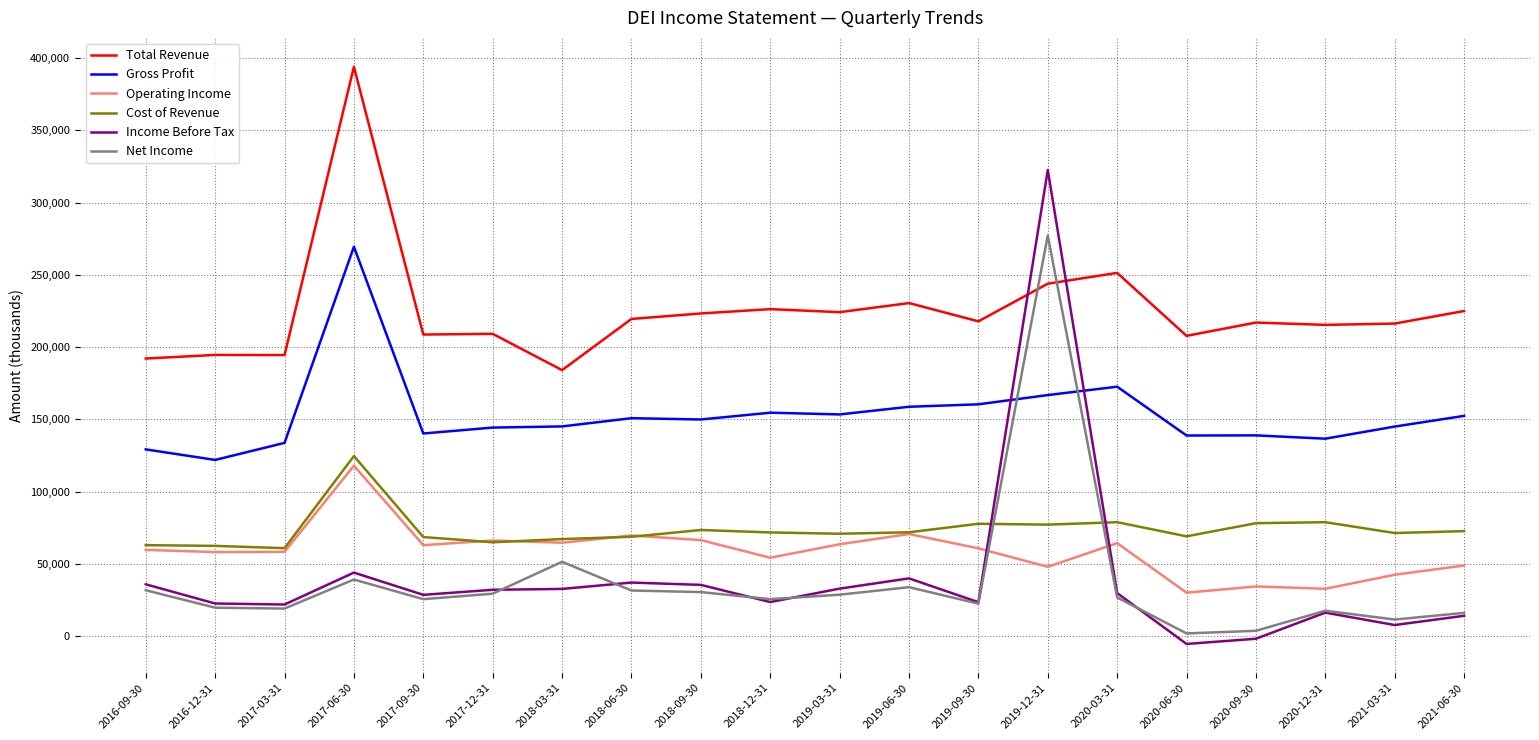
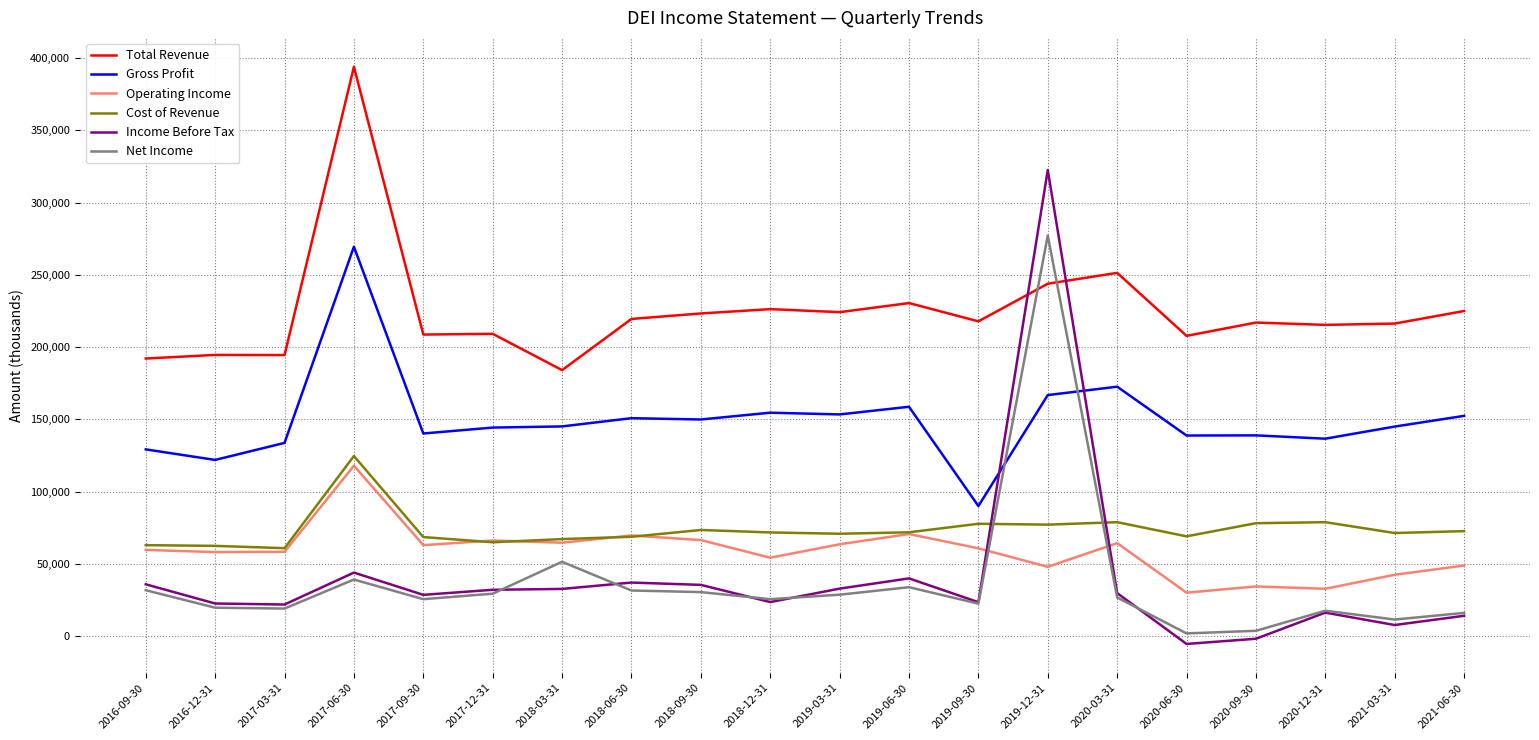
  {
    "Total Revenue": {
      "2016-09-30": "192,000",
      "2016-12-31": "195,000",
      "2017-03-31": "195,000",
      "2017-06-30": "394,000",
      "2017-09-30": "209,000",
      "2017-12-31": "209,000",
      "2018-03-31": "184,000",
      "2018-06-30": "220,000",
      "2018-09-30": "223,000",
      "2018-12-31": "226,000",
      "2019-03-31": "224,000",
      "2019-06-30": "231,000",
      "2019-09-30": "218,000",
      "2019-12-31": "244,000",
      "2020-03-31": "251,000",
      "2020-06-30": "208,000",
      "2020-09-30": "217,000",
      "2020-12-31": "215,000",
      "2021-03-31": "216,000",
      "2021-06-30": "225,000"
    },
    "Gross Profit": {
      "2016-09-30": "129,000",
      "2016-12-31": "122,000",
      "2017-03-31": "134,000",
      "2017-06-30": "270,000",
      "2017-09-30": "140,000",
      "2017-12-31": "144,000",
      "2018-03-31": "145,000",
      "2018-06-30": "151,000",
      "2018-09-30": "150,000",
      "2018-12-31": "155,000",
      "2019-03-31": "153,000",
      "2019-06-30": "159,000",
-     "2019-09-30": "160,000",
+     "2019-09-30": "90,000",
      "2019-12-31": "167,000",
      "2020-03-31": "173,000",
      "2020-06-30": "139,000",
      "2020-09-30": "139,000",
      "2020-12-31": "137,000",
      "2021-03-31": "145,000",
      "2021-06-30": "152,000"
    },
    "Operating Income": {
      "2016-09-30": "60,000",
      "2016-12-31": "58,000",
      "2017-03-31": "58,000",
      "2017-06-30": "118,000",
      "2017-09-30": "63,000",
      "2018-03-31": "65,000",
      "2018-09-30": "66,000",
      "2018-12-31": "54,000",
      "2019-03-31": "64,000",
      "2019-09-30": "61,000",
      "2019-12-31": "48,000",
      "2020-03-31": "64,000",
      "2020-06-30": "30,000",
      "2020-09-30": "34,000",
      "2020-12-31": "33,000",
      "2021-03-31": "42,000",
      "2021-06-30": "49,000"
    },
    "Cost of Revenue": {
      "2016-09-30": "63,000",
      "2016-12-31": "62,000",
      "2017-03-31": "61,000",
      "2017-06-30": "125,000",
      "2017-09-30": "69,000",
      "2018-03-31": "67,000",
      "2018-09-30": "73,000",
      "2018-12-31": "72,000",
      "2019-03-31": "71,000",
      "2019-09-30": "78,000",
      "2019-12-31": "77,000",
      "2020-03-31": "79,000",
      "2020-06-30": "69,000",
      "2020-09-30": "78,000",
      "2020-12-31": "79,000",
      "2021-03-31": "71,000",
      "2021-06-30": "73,000"
    },
    "Income Before Tax": {
      "2016-09-30": "36,000",
      "2016-12-31": "23,000",
      "2017-03-31": "22,000",
      "2017-06-30": "44,000",
      "2017-09-30": "29,000",
      "2017-12-31": "32,000",
      "2018-03-31": "33,000",
      "2018-06-30": "37,000",
      "2018-09-30": "35,000",
      "2018-12-31": "24,000",
      "2019-03-31": "33,000",
      "2019-06-30": "40,000",
      "2019-12-31": "323,000",
      "2020-03-31": "30,000",
      "2020-06-30": "-6,000",
      "2020-09-30": "-2,000",
      "2021-03-31": "8,000",
      "2021-06-30": "14,000"
    },
    "Net Income": {
      "2016-09-30": "32,000",
      "2016-12-31": "20,000",
      "2017-03-31": "19,000",
      "2017-06-30": "39,000",
      "2017-09-30": "26,000",
      "2017-12-31": "29,000",
      "2018-03-31": "51,000",
      "2018-06-30": "32,000",
      "2018-09-30": "30,000",
      "2018-12-31": "26,000",
      "2019-03-31": "29,000",
      "2019-06-30": "34,000",
      "2019-12-31": "277,000",
      "2020-03-31": "27,000",
      "2020-06-30": "2,000",
      "2020-09-30": "4,000",
      "2021-03-31": "11,000",
      "2021-06-30": "16,000"
    }
  }
